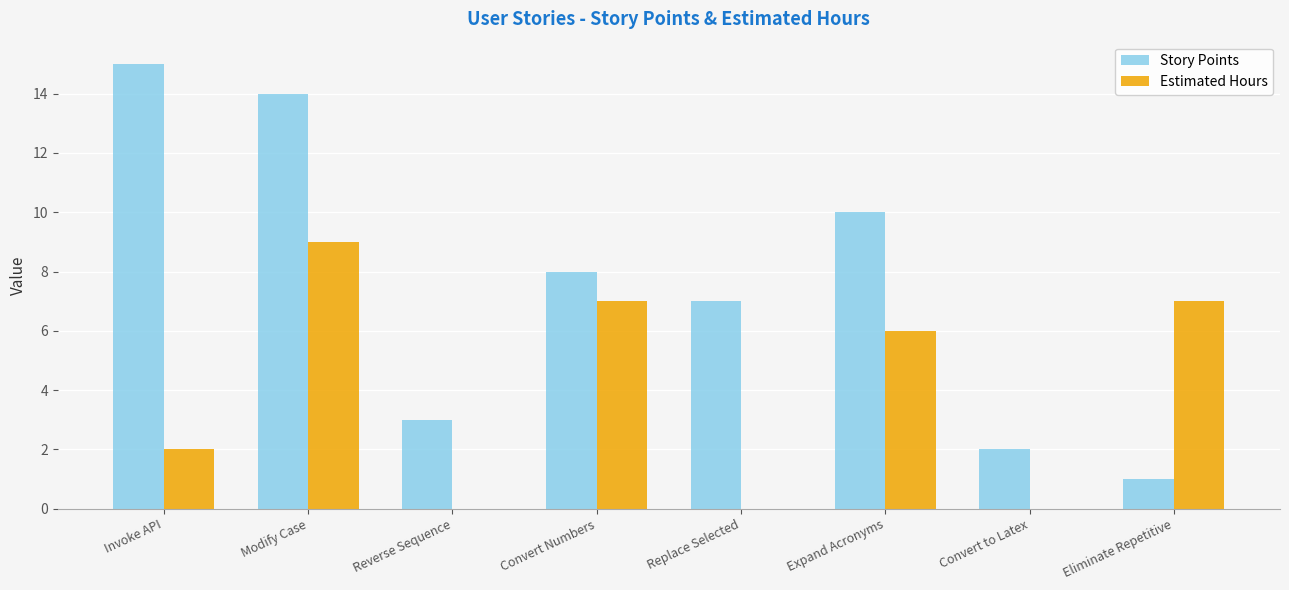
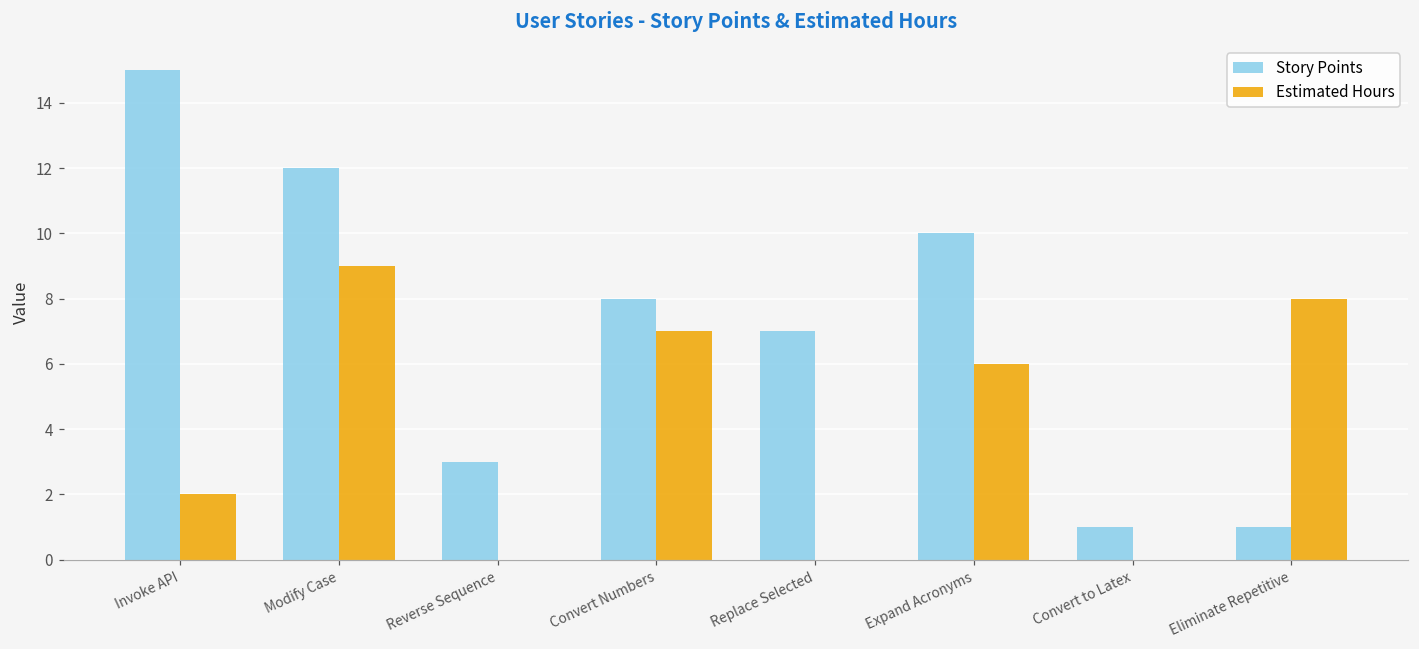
  {
    "Story Points": {
      "Invoke API": 15,
-     "Modify Case": 14,
+     "Modify Case": 12,
      "Reverse Sequence": 3,
      "Convert Numbers": 8,
      "Replace Selected": 7,
      "Expand Acronyms": 10,
-     "Convert to Latex": 2,
+     "Convert to Latex": 1,
      "Eliminate Repetitive": 1
    },
    "Estimated Hours": {
      "Invoke API": 2,
      "Modify Case": 9,
      "Reverse Sequence": 0,
      "Convert Numbers": 7,
      "Replace Selected": 0,
      "Expand Acronyms": 6,
      "Convert to Latex": 0,
-     "Eliminate Repetitive": 7
+     "Eliminate Repetitive": 8
    }
  }
